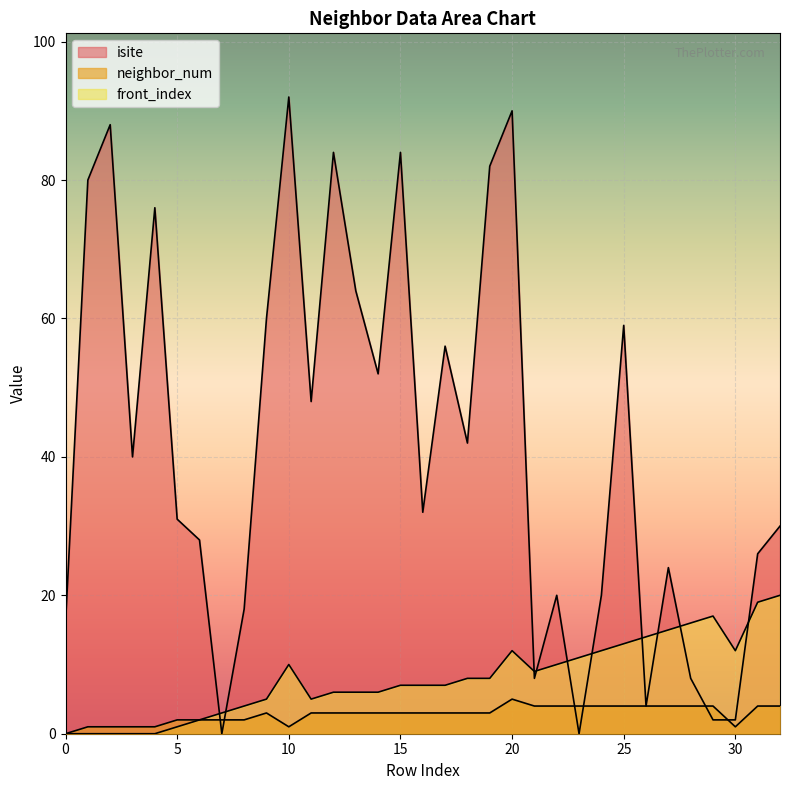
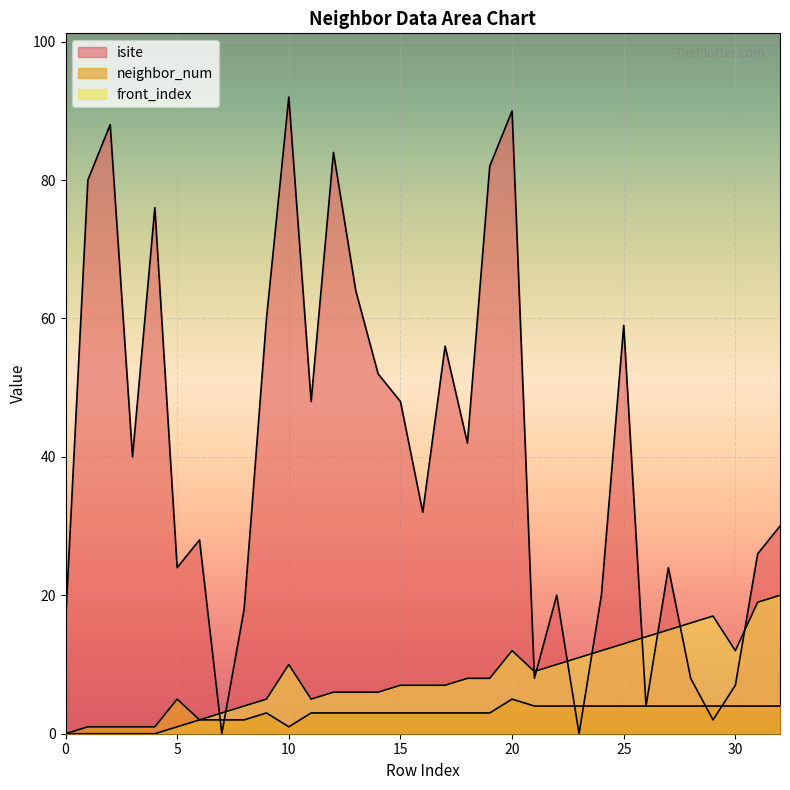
  {
    "isite": {
      "0": 16,
-     "5": 31,
+     "5": 24,
      "10": 92,
-     "15": 84,
+     "15": 48,
      "20": 90,
      "25": 59,
-     "30": 2
+     "30": 7
    },
    "neighbor_num": {
-     "5": 2,
+     "5": 5,
      "10": 1,
      "15": 3,
      "20": 5,
      "25": 4,
-     "30": 1
+     "30": 4
    },
    "front_index": {
      "5": 1,
      "10": 10,
      "15": 7,
      "20": 12,
      "25": 13,
      "30": 12
    }
  }
